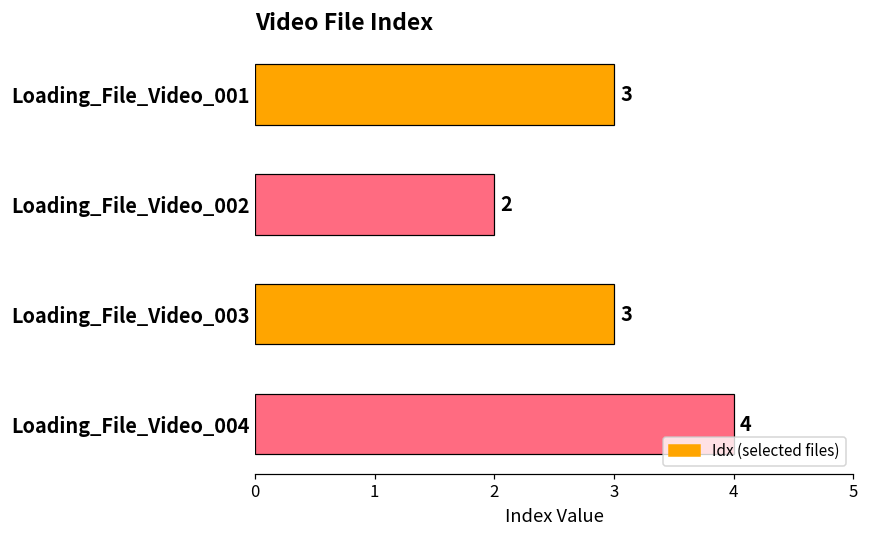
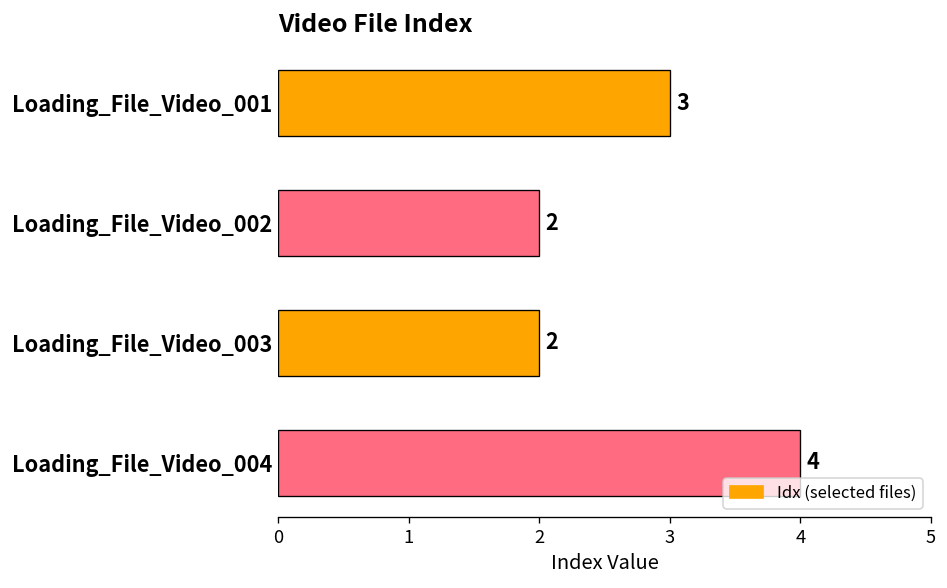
  {
    "Loading_File_Video_001": 3,
    "Loading_File_Video_002": 2,
-   "Loading_File_Video_003": 3,
+   "Loading_File_Video_003": 2,
    "Loading_File_Video_004": 4
  }
